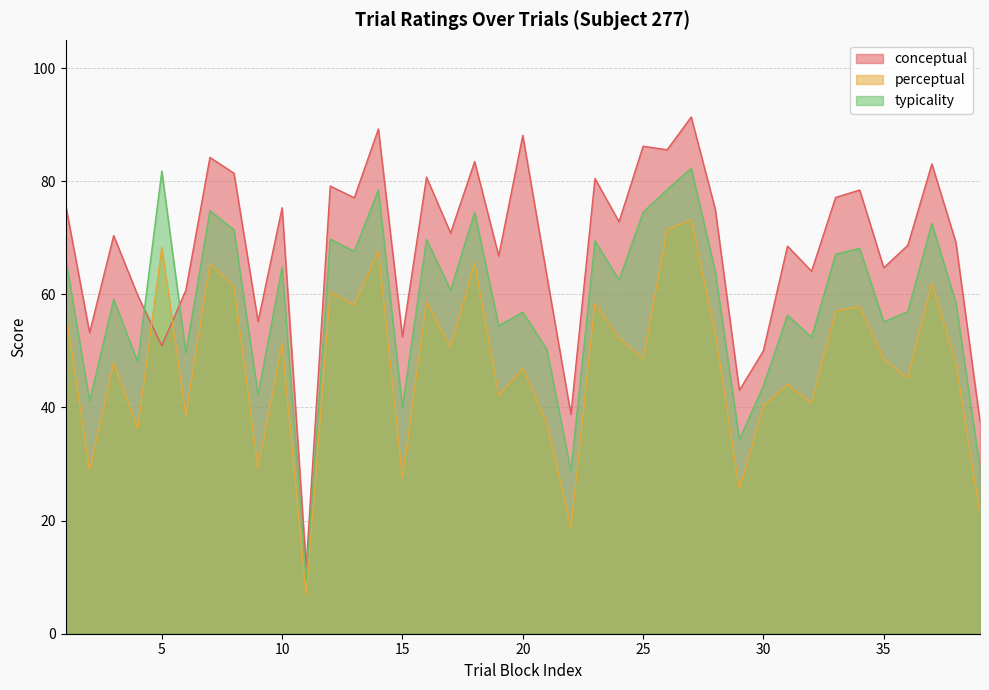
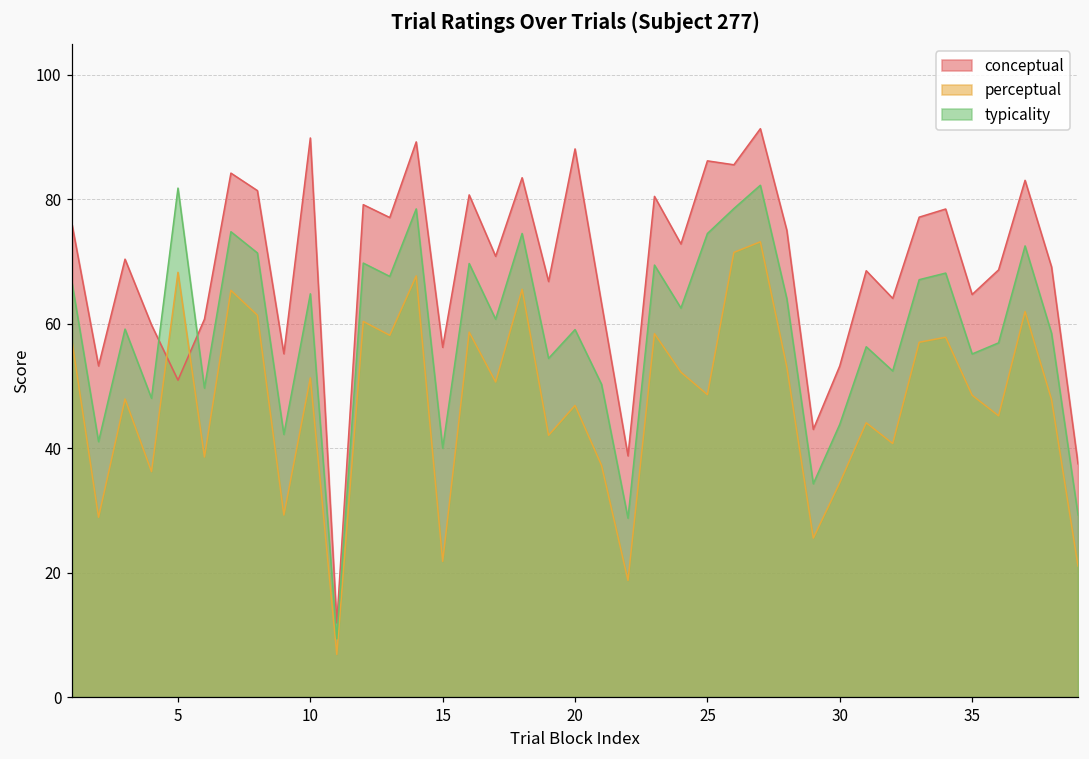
  {
    "conceptual": {
      "5": 51,
-     "10": 75,
-     "15": 52,
+     "10": 90,
+     "15": 56,
      "20": 88,
      "25": 86,
-     "30": 50,
+     "30": 53,
      "35": 65
    },
    "perceptual": {
      "5": 68,
      "10": 51,
-     "15": 28,
+     "15": 22,
      "20": 47,
      "25": 49,
-     "30": 40,
+     "30": 34,
      "35": 49
    },
    "typicality": {
      "5": 82,
      "10": 65,
      "15": 40,
-     "20": 57,
+     "20": 59,
      "25": 75,
      "30": 44,
      "35": 55
    }
  }
